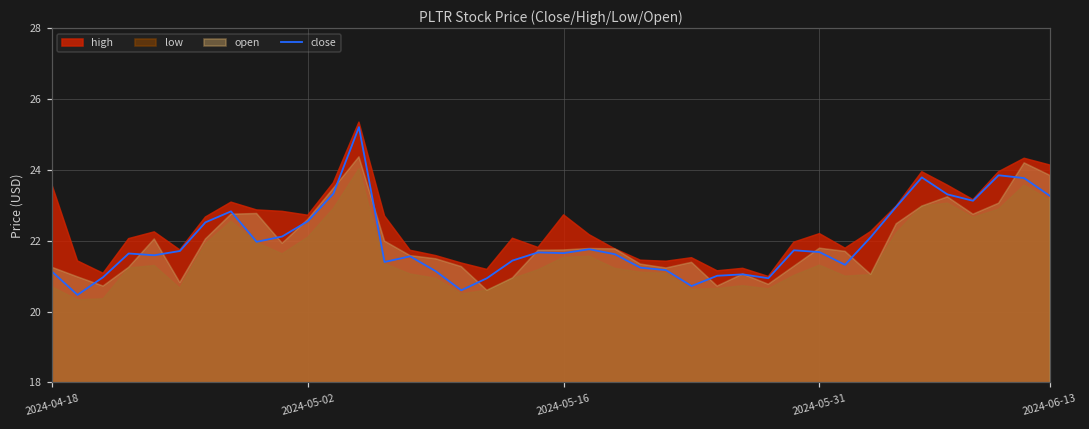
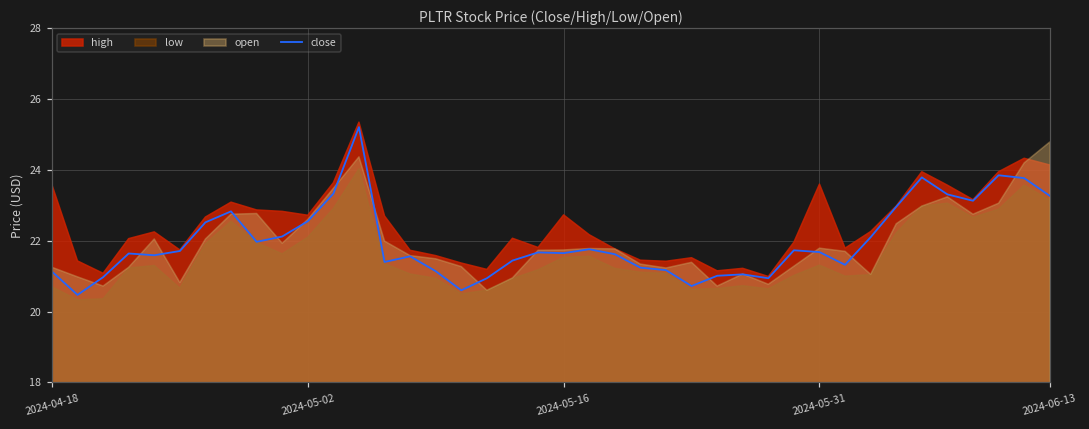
  {
    "close": {
      "2024-04-18": 21.1,
      "2024-05-16": 21.7,
      "2024-05-31": 21.7,
      "2024-06-13": 23.3
    },
    "high": {
      "2024-04-18": 23.6,
      "2024-05-02": 22.7,
      "2024-05-16": 22.7,
-     "2024-05-31": 22.2,
+     "2024-05-31": 23.6,
      "2024-06-13": 24.1
    },
    "low": {
      "2024-04-18": 20.7,
      "2024-05-02": 22.1,
      "2024-05-16": 21.5,
      "2024-05-31": 21.3,
      "2024-06-13": 23.2
    },
    "open": {
      "2024-04-18": 21.3,
      "2024-05-16": 21.7,
      "2024-05-31": 21.8,
-     "2024-06-13": 23.9
+     "2024-06-13": 24.8
    }
  }
